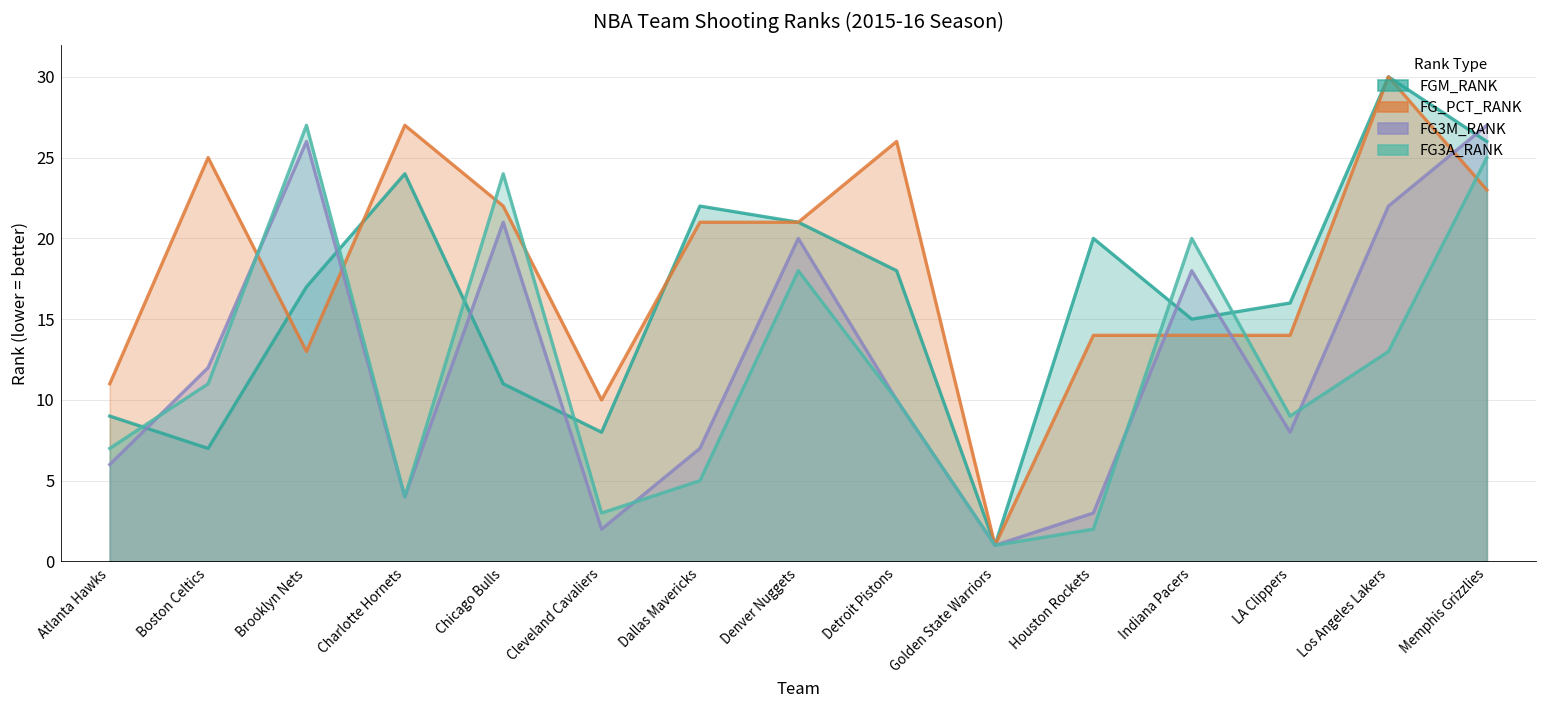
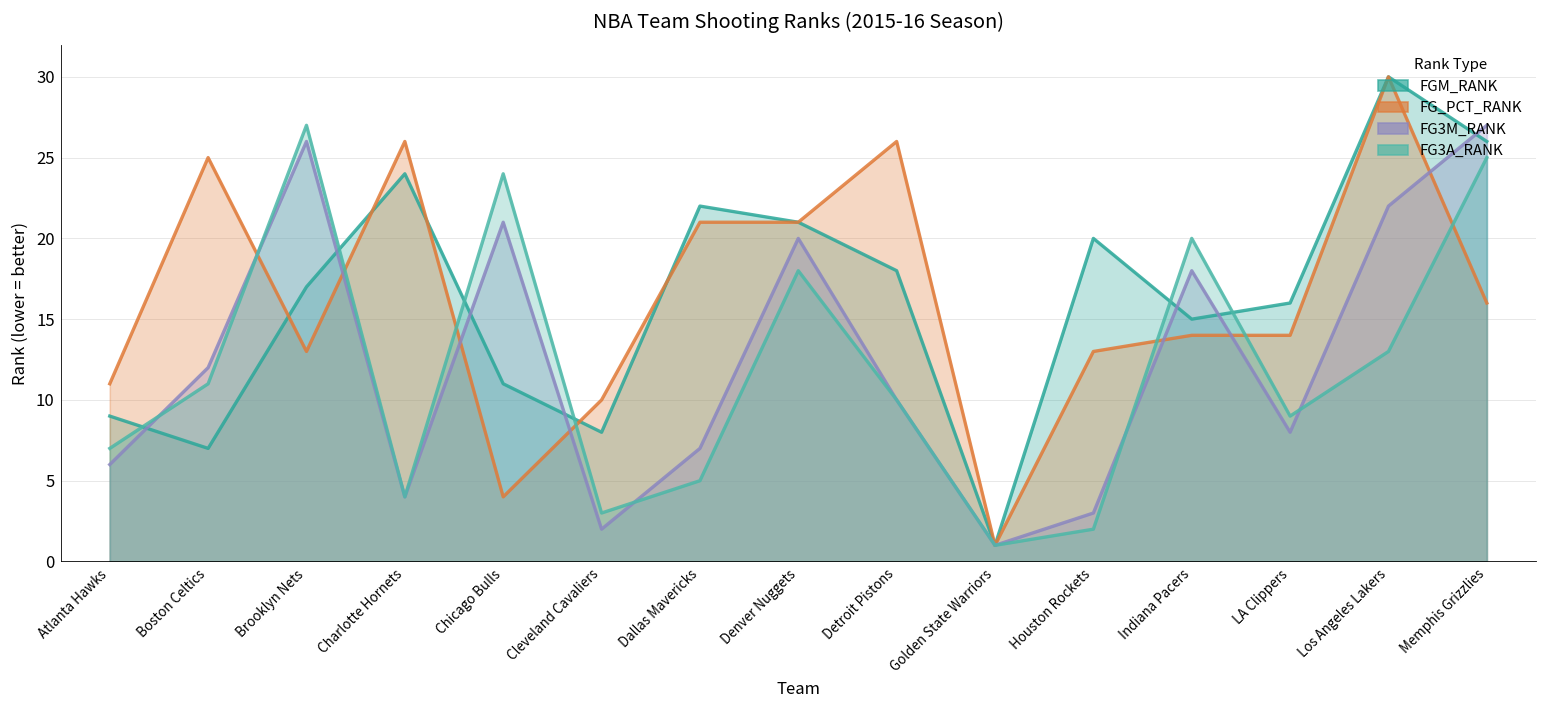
  {
    "FG_PCT_RANK": {
      "Atlanta Hawks": 11,
      "Boston Celtics": 25,
      "Brooklyn Nets": 13,
-     "Charlotte Hornets": 27,
-     "Chicago Bulls": 22,
+     "Charlotte Hornets": 26,
+     "Chicago Bulls": 4,
      "Cleveland Cavaliers": 10,
      "Dallas Mavericks": 21,
      "Detroit Pistons": 26,
-     "Houston Rockets": 14,
+     "Houston Rockets": 13,
      "Indiana Pacers": 14,
      "LA Clippers": 14,
-     "Memphis Grizzlies": 23
+     "Memphis Grizzlies": 16
    }
  }
